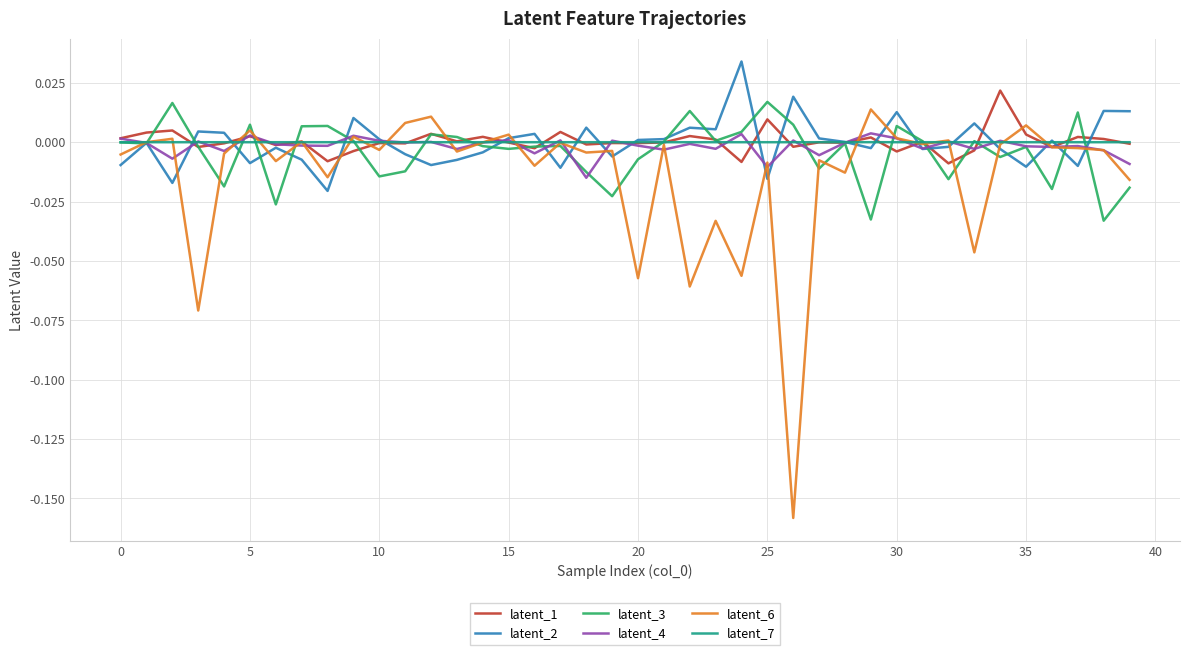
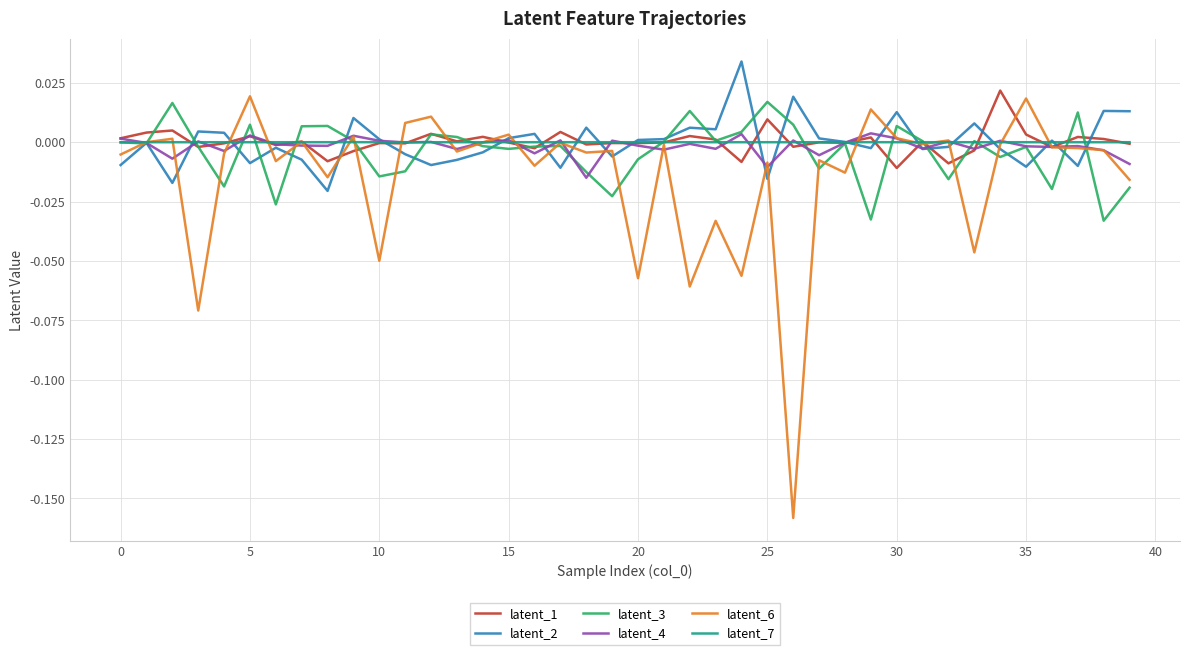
  {
    "latent_1": {
      "25": 0.010,
-     "30": -0.004,
+     "30": -0.011,
      "35": 0.003
    },
    "latent_2": {
      "0": -0.010,
      "5": -0.009,
      "25": -0.015,
      "30": 0.013,
      "35": -0.010
    },
    "latent_4": {
      "20": -0.001,
      "25": -0.010
    },
    "latent_6": {
      "0": -0.005,
-     "5": 0.005,
-     "10": -0.003,
+     "5": 0.019,
+     "10": -0.050,
      "15": 0.003,
      "20": -0.057,
      "25": -0.009,
-     "35": 0.007
+     "35": 0.018
    }
  }
